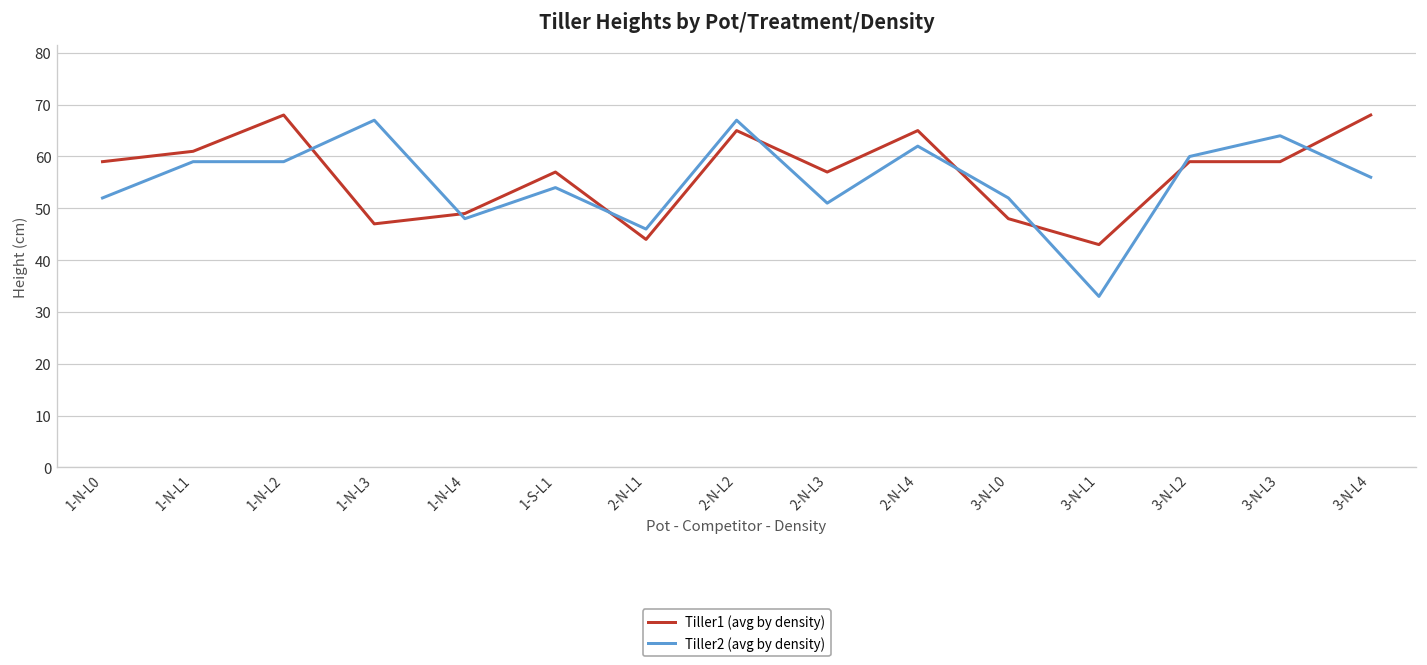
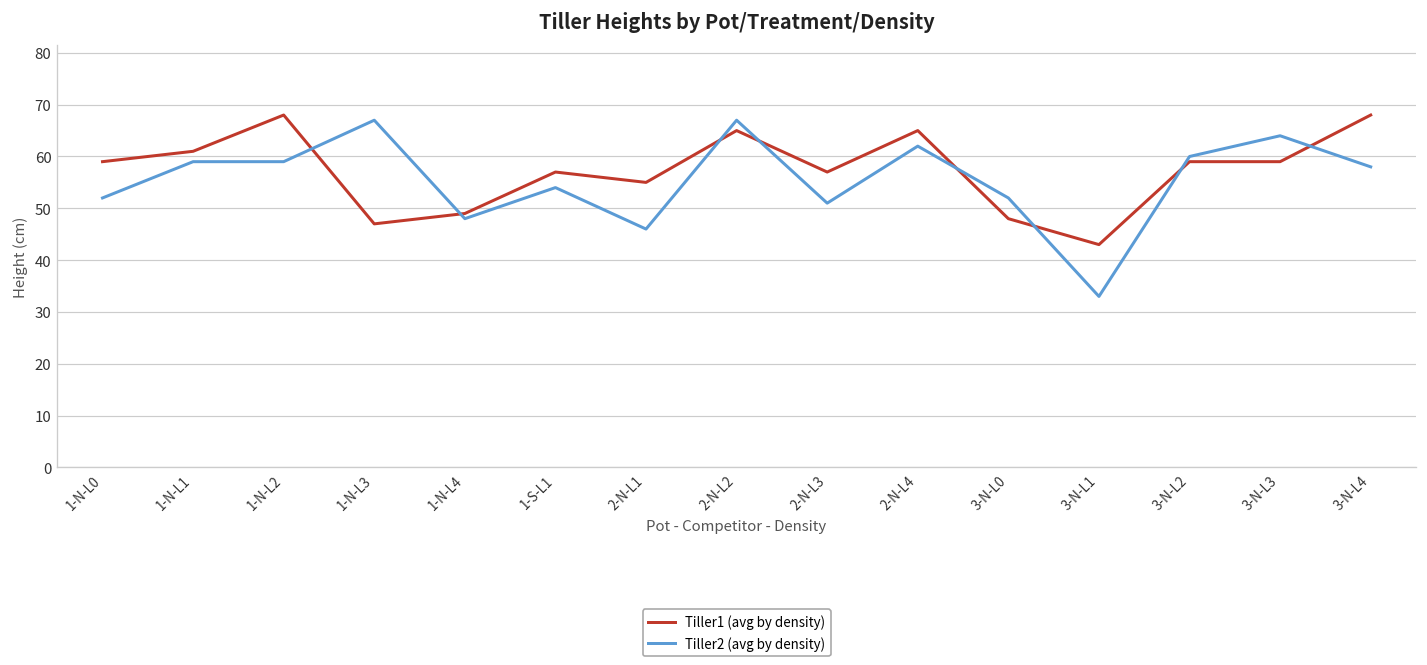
  {
    "Tiller1 (avg by density)": {
      "1-N-L0": 59,
      "1-N-L1": 61,
      "1-N-L2": 68,
      "1-N-L3": 47,
      "1-N-L4": 49,
      "1-S-L1": 57,
-     "2-N-L1": 44,
+     "2-N-L1": 55,
      "2-N-L2": 65,
      "2-N-L3": 57,
      "2-N-L4": 65,
      "3-N-L0": 48,
      "3-N-L1": 43,
      "3-N-L2": 59,
      "3-N-L3": 59,
      "3-N-L4": 68
    },
    "Tiller2 (avg by density)": {
      "1-N-L0": 52,
      "1-N-L1": 59,
      "1-N-L2": 59,
      "1-N-L3": 67,
      "1-N-L4": 48,
      "1-S-L1": 54,
      "2-N-L1": 46,
      "2-N-L2": 67,
      "2-N-L3": 51,
      "2-N-L4": 62,
      "3-N-L0": 52,
      "3-N-L1": 33,
      "3-N-L2": 60,
      "3-N-L3": 64,
-     "3-N-L4": 56
+     "3-N-L4": 58
    }
  }
